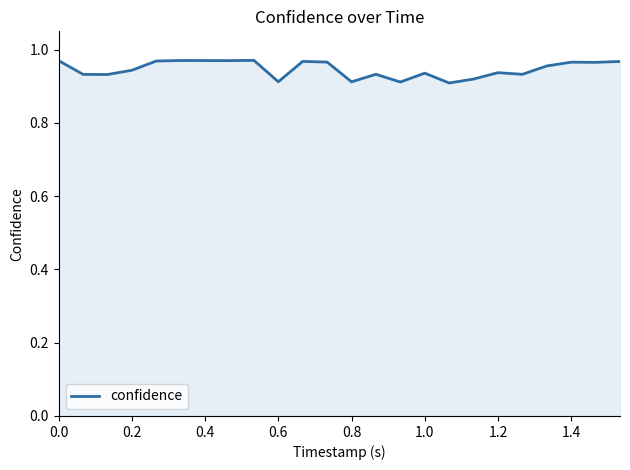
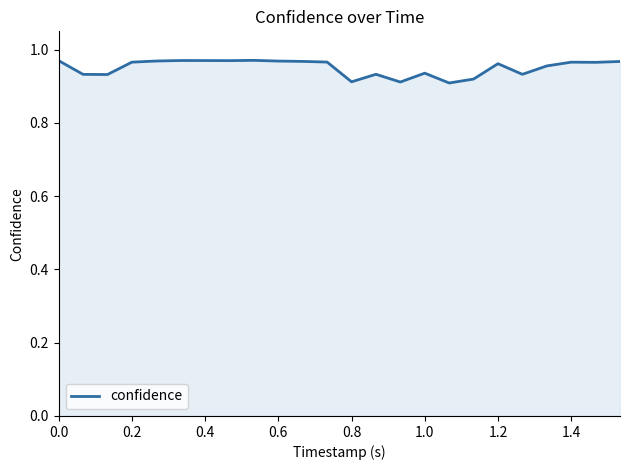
  {
    "0.0": 0.97,
-   "0.2": 0.94,
+   "0.2": 0.97,
    "0.4": 0.97,
-   "0.6": 0.91,
+   "0.6": 0.97,
    "0.8": 0.91,
    "1.0": 0.94,
-   "1.2": 0.94,
+   "1.2": 0.96,
    "1.4": 0.97
  }
